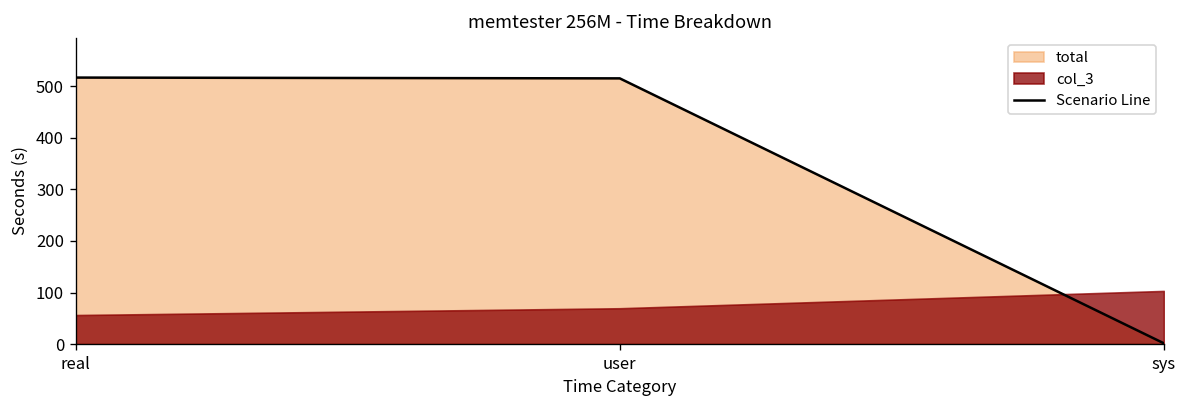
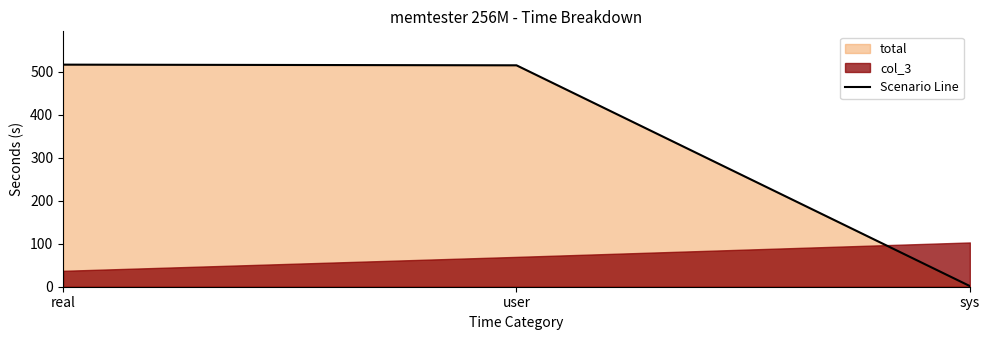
  {
    "total": {
      "real": 520,
      "user": 520,
      "sys": 0
    },
    "col_3": {
-     "real": 60,
+     "real": 40,
      "user": 70,
      "sys": 100
    }
  }
